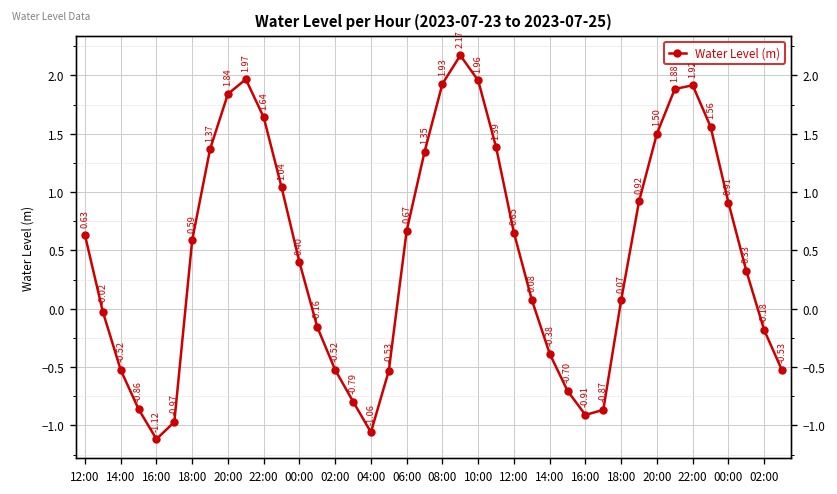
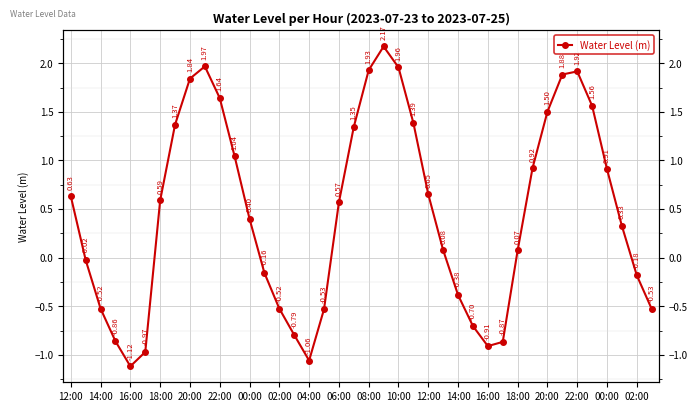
  {
    "04:00": -1.06,
-   "06:00": 0.67,
+   "06:00": 0.57,
    "08:00": 1.93,
    "10:00": 1.96
  }
